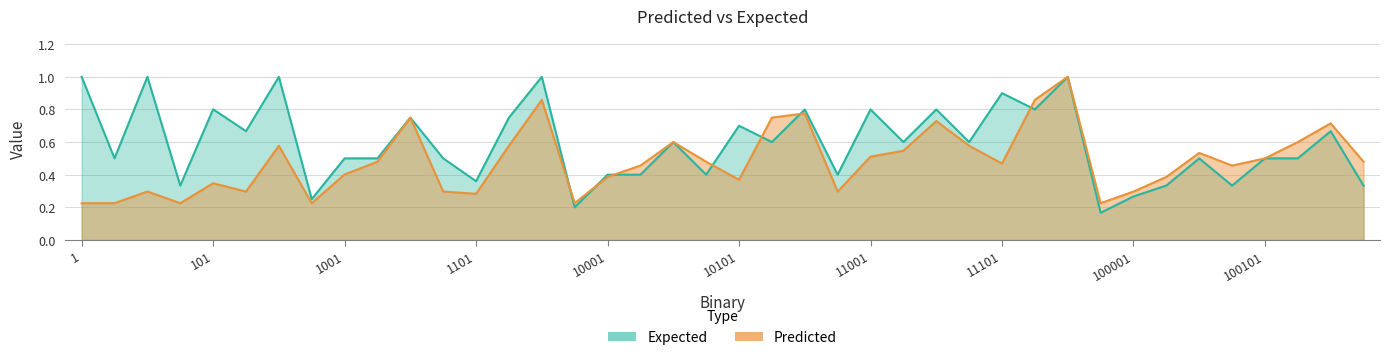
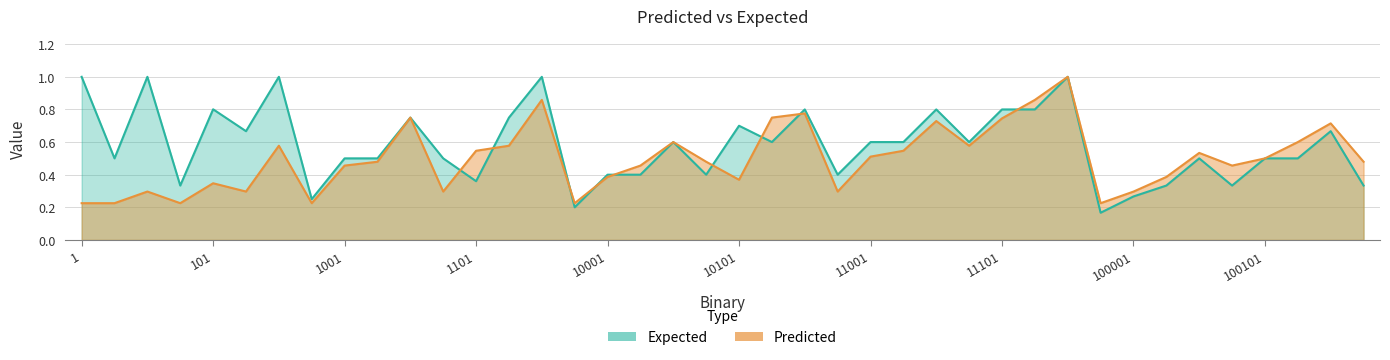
  {
    "Expected": {
      "1": 1.0,
      "101": 0.8,
      "1001": 0.5,
      "1101": 0.36,
      "10101": 0.7,
-     "11001": 0.8,
-     "11101": 0.9,
+     "11001": 0.6,
+     "11101": 0.8,
      "100001": 0.27
    },
    "Predicted": {
      "1": 0.23,
      "101": 0.35,
-     "1001": 0.40,
-     "1101": 0.28,
+     "1001": 0.46,
+     "1101": 0.55,
      "10101": 0.37,
      "11001": 0.51,
-     "11101": 0.47,
+     "11101": 0.75,
      "100001": 0.30
    }
  }
